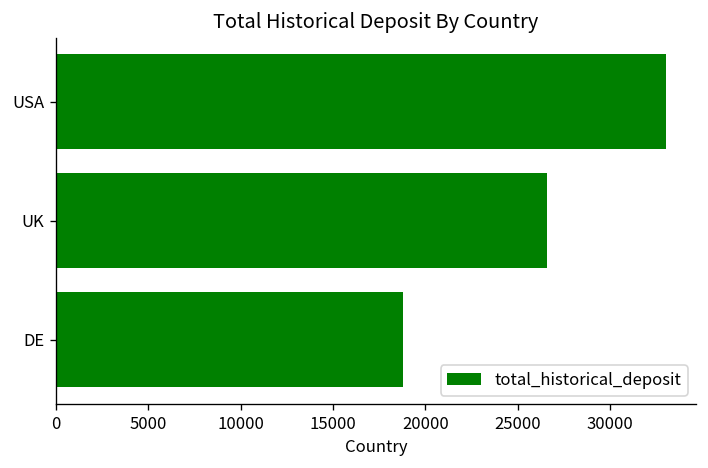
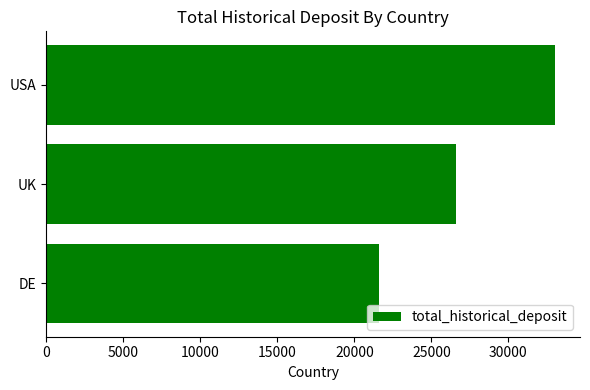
  {
    "USA": 33000,
    "UK": 26600,
-   "DE": 18800
+   "DE": 21600
  }
